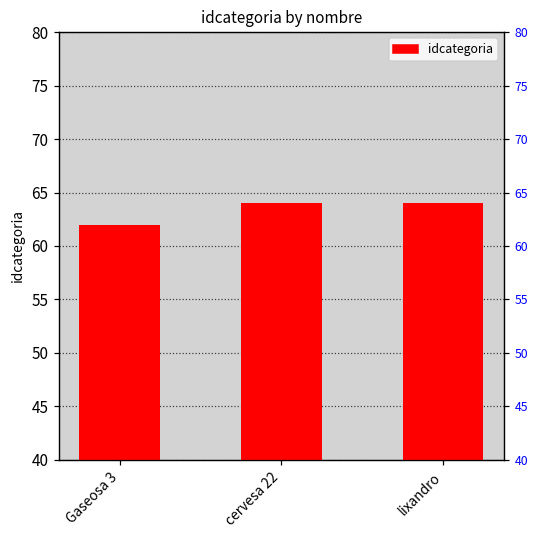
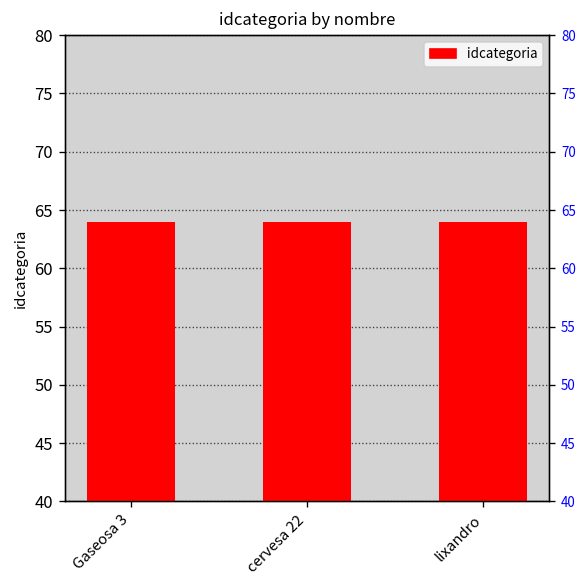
  {
-   "Gaseosa 3": 62,
+   "Gaseosa 3": 64,
    "cervesa 22": 64,
    "lixandro": 64
  }
